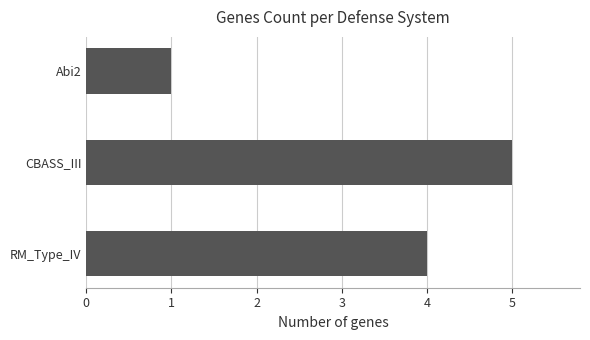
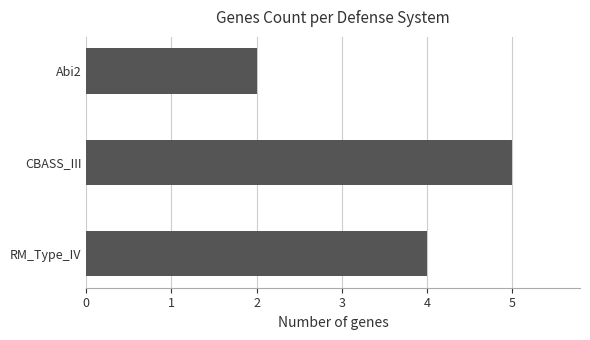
  {
-   "Abi2": 1,
+   "Abi2": 2,
    "CBASS_III": 5,
    "RM_Type_IV": 4
  }
